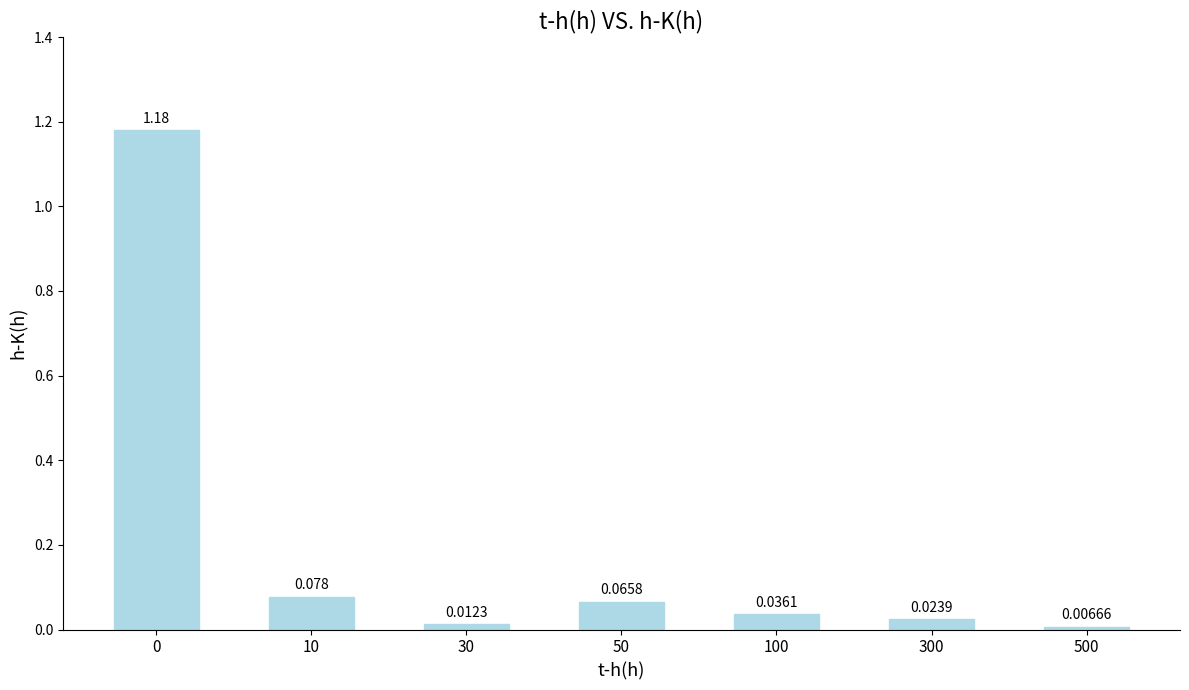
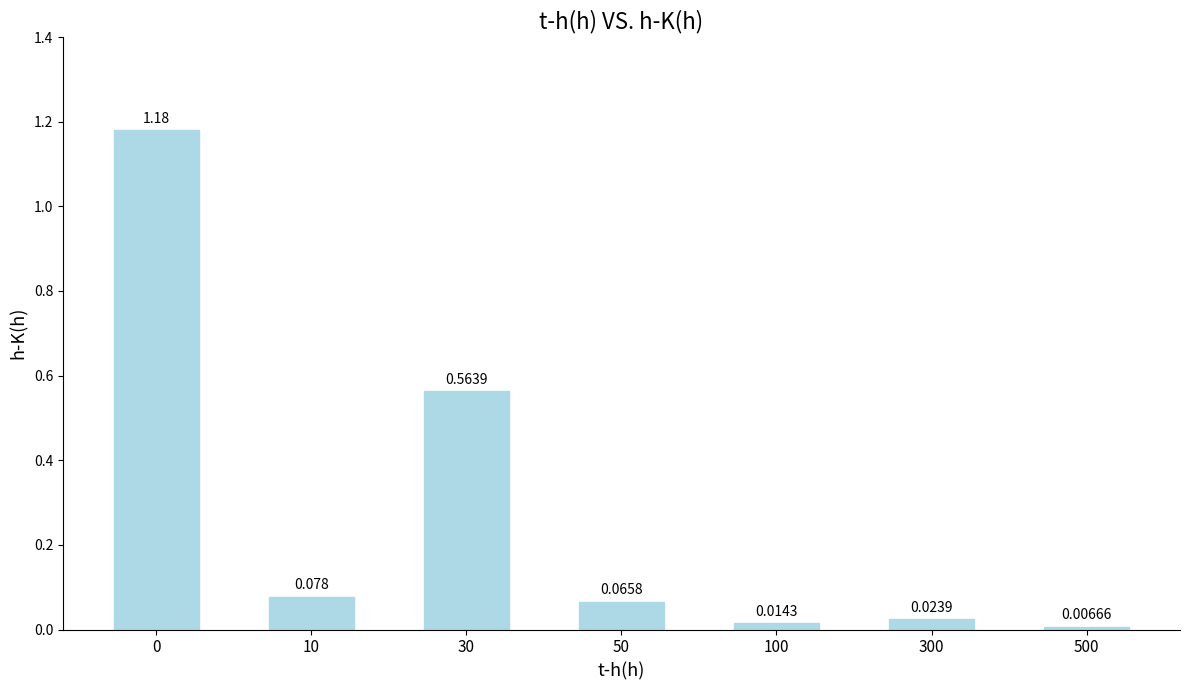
  {
    "0": 1.18,
    "10": 0.078,
-   "30": 0.0123,
+   "30": 0.5639,
    "50": 0.0658,
-   "100": 0.0361,
+   "100": 0.0143,
    "300": 0.0239,
    "500": 0.00666
  }
